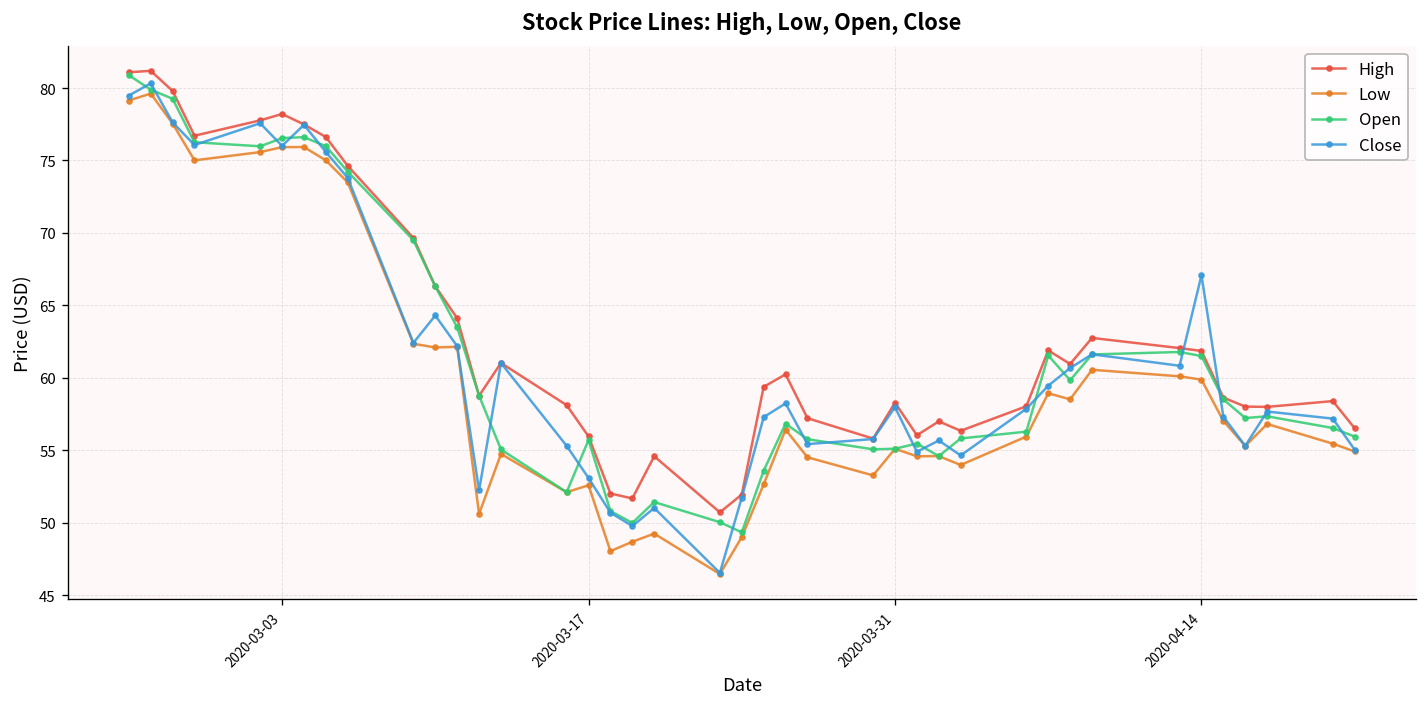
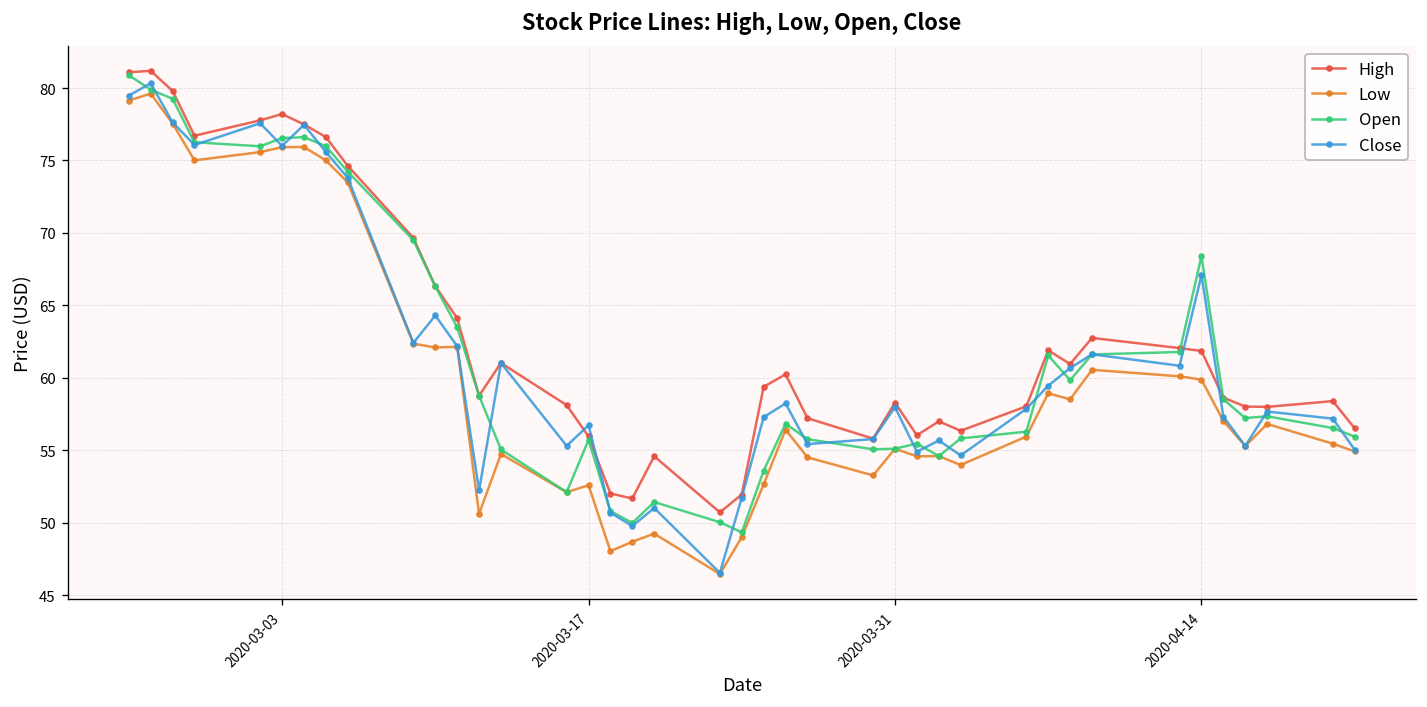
  {
    "Open": {
      "2020-03-03": 76.5,
      "2020-03-17": 55.7,
-     "2020-04-14": 61.5
+     "2020-04-14": 68.4
    },
    "Close": {
-     "2020-03-17": 53.1,
+     "2020-03-17": 56.7,
      "2020-03-31": 58.0,
      "2020-04-14": 67.1
    }
  }
